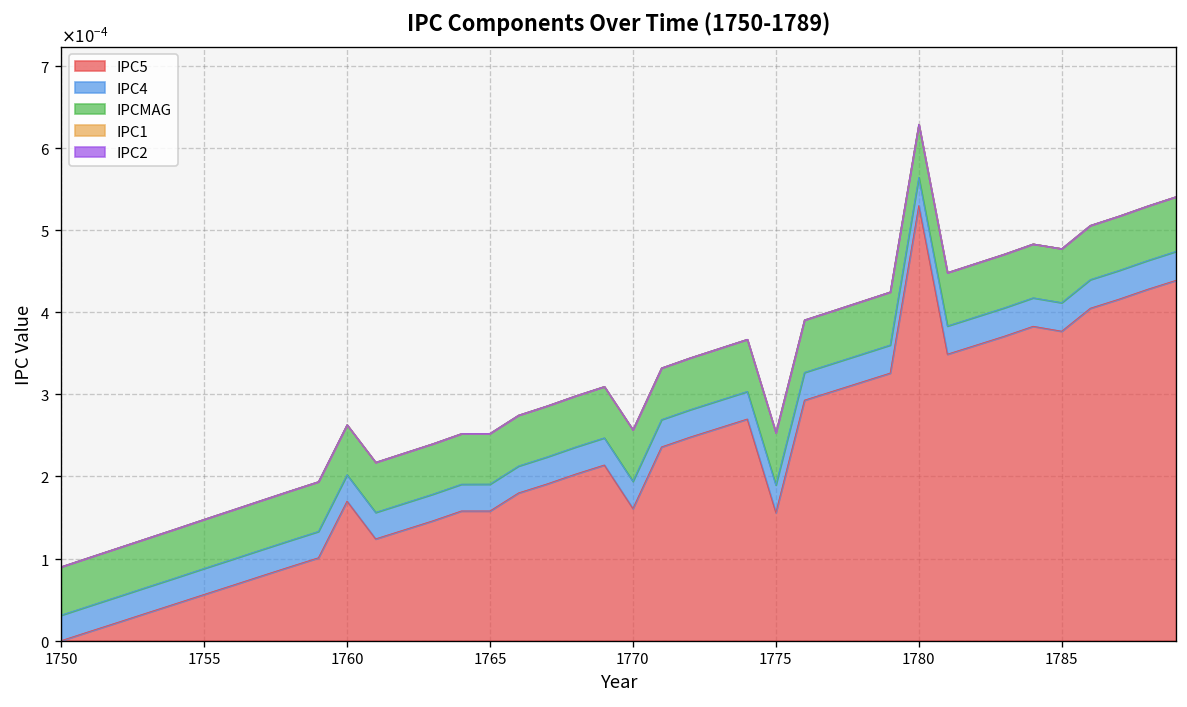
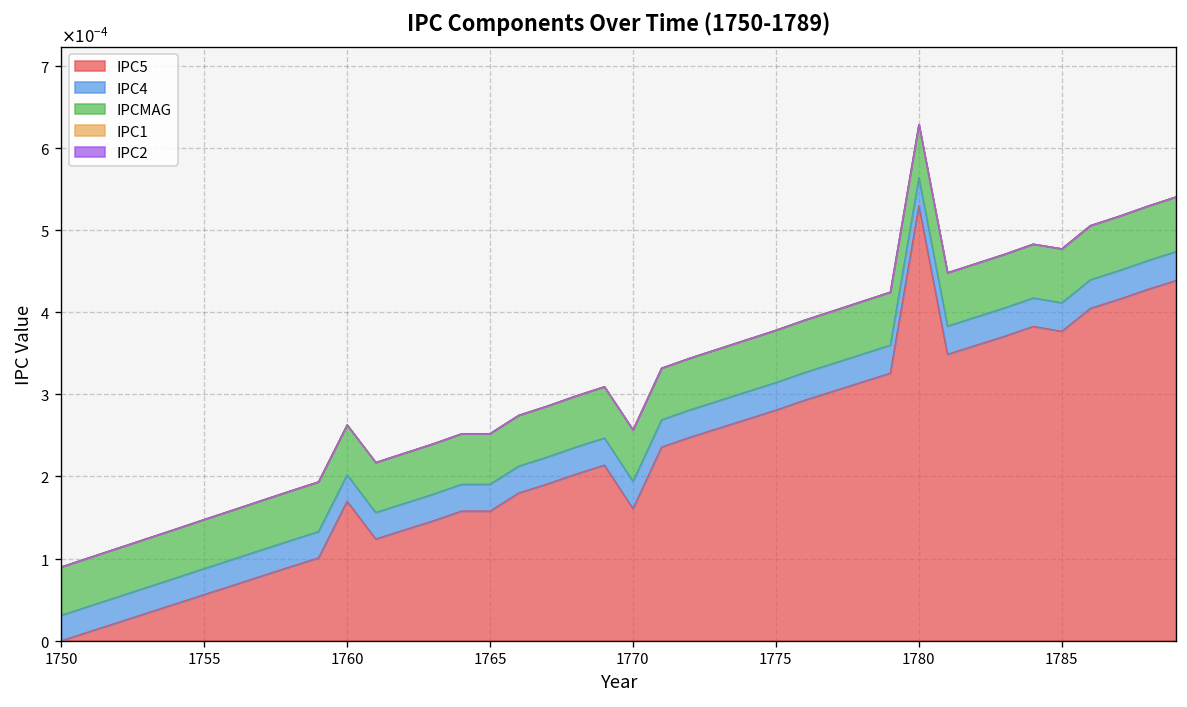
  {
    "IPC5": {
      "1750": 0.00000,
      "1755": 0.00006,
      "1760": 0.00017,
      "1765": 0.00016,
      "1770": 0.00016,
-     "1775": 0.00016,
+     "1775": 0.00028,
      "1780": 0.00053,
      "1785": 0.00038
    },
    "IPC4": {
      "1750": 0.00003,
      "1755": 0.00003,
      "1760": 0.00003,
      "1765": 0.00003,
      "1770": 0.00003,
      "1775": 0.00003,
      "1780": 0.00003,
      "1785": 0.00003
    }
  }
